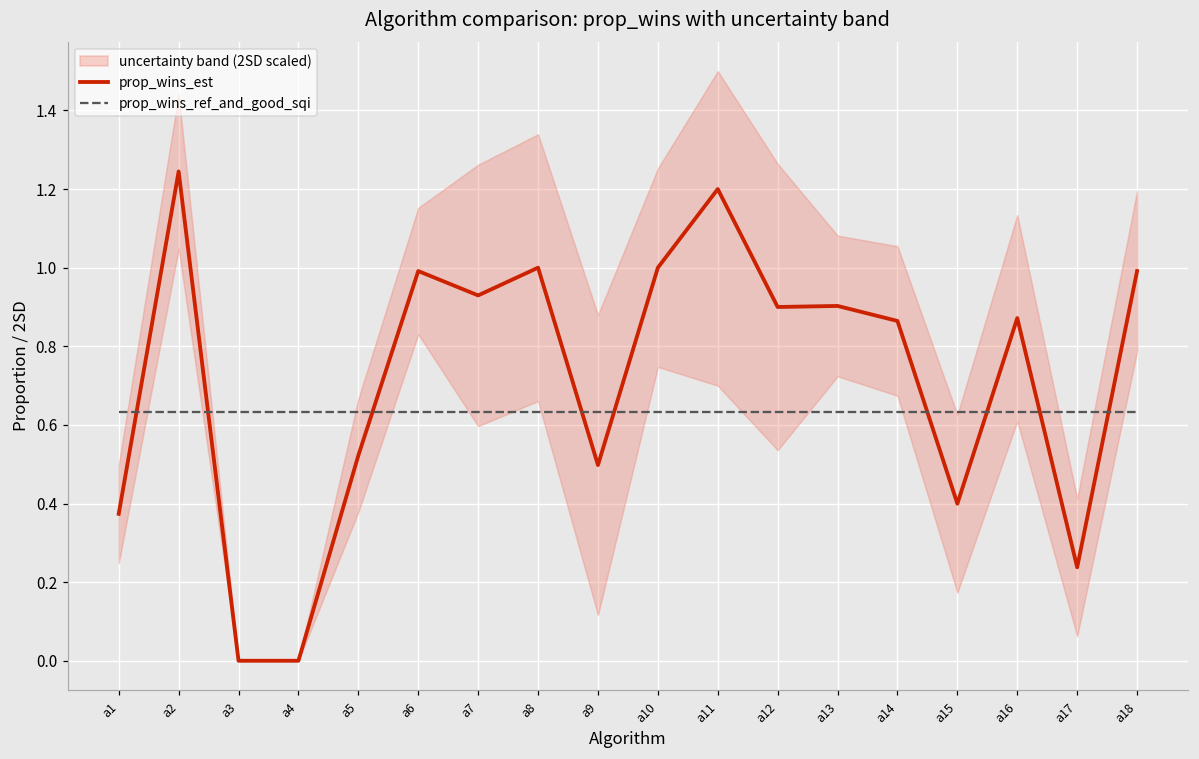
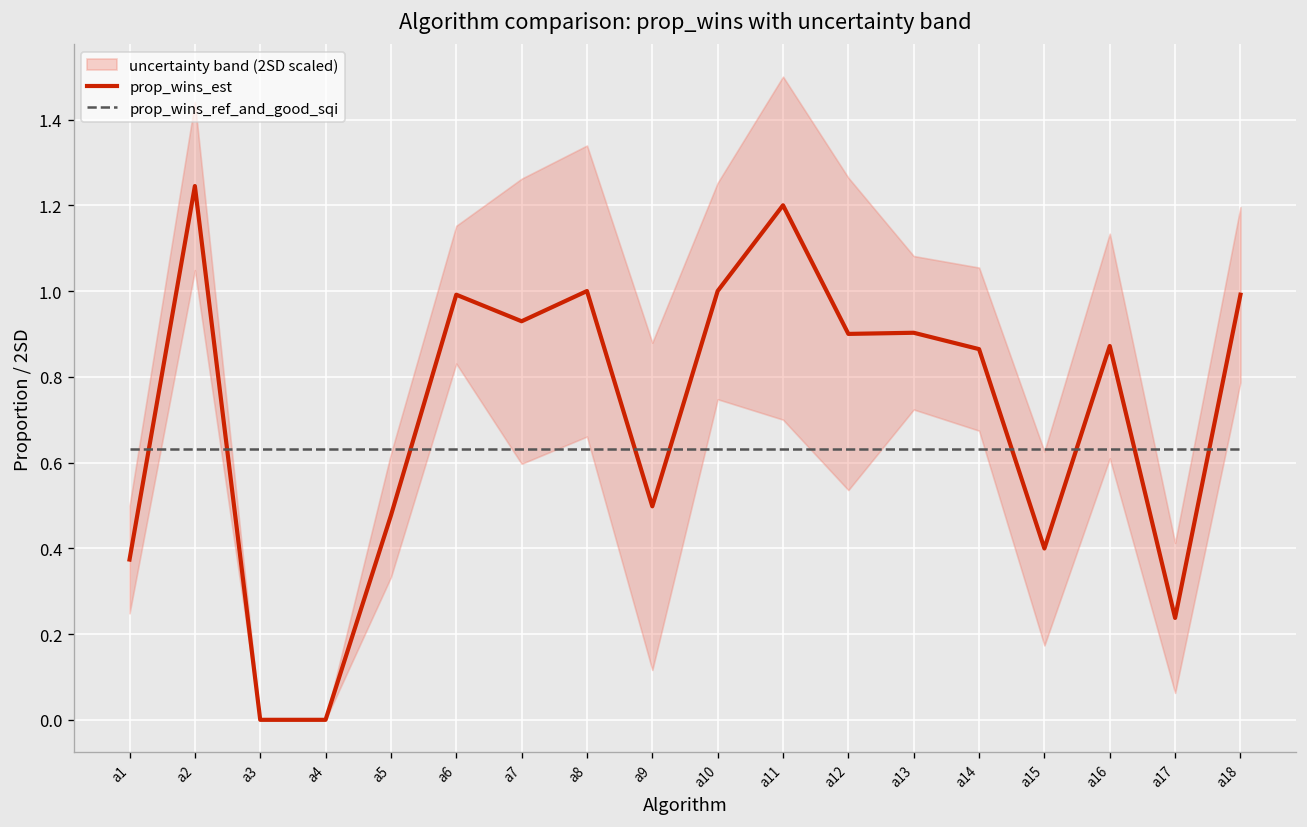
  {
    "prop_wins_est": {
      "a1": 0.37,
      "a2": 1.24,
-     "a5": 0.52,
+     "a5": 0.48,
      "a6": 0.99,
      "a7": 0.93,
      "a8": 1.00,
      "a9": 0.50,
      "a10": 1.00,
      "a11": 1.20,
      "a12": 0.90,
      "a13": 0.90,
      "a14": 0.86,
      "a15": 0.40,
      "a16": 0.87,
      "a17": 0.24,
      "a18": 0.99
    },
    "prop_wins_ref_and_good_sqi": {
      "a1": 0.63,
      "a2": 0.63,
      "a3": 0.63,
      "a4": 0.63,
      "a5": 0.63,
      "a6": 0.63,
      "a7": 0.63,
      "a8": 0.63,
      "a9": 0.63,
      "a10": 0.63,
      "a11": 0.63,
      "a12": 0.63,
      "a13": 0.63,
      "a14": 0.63,
      "a16": 0.63,
      "a17": 0.63,
      "a18": 0.63
    }
  }
